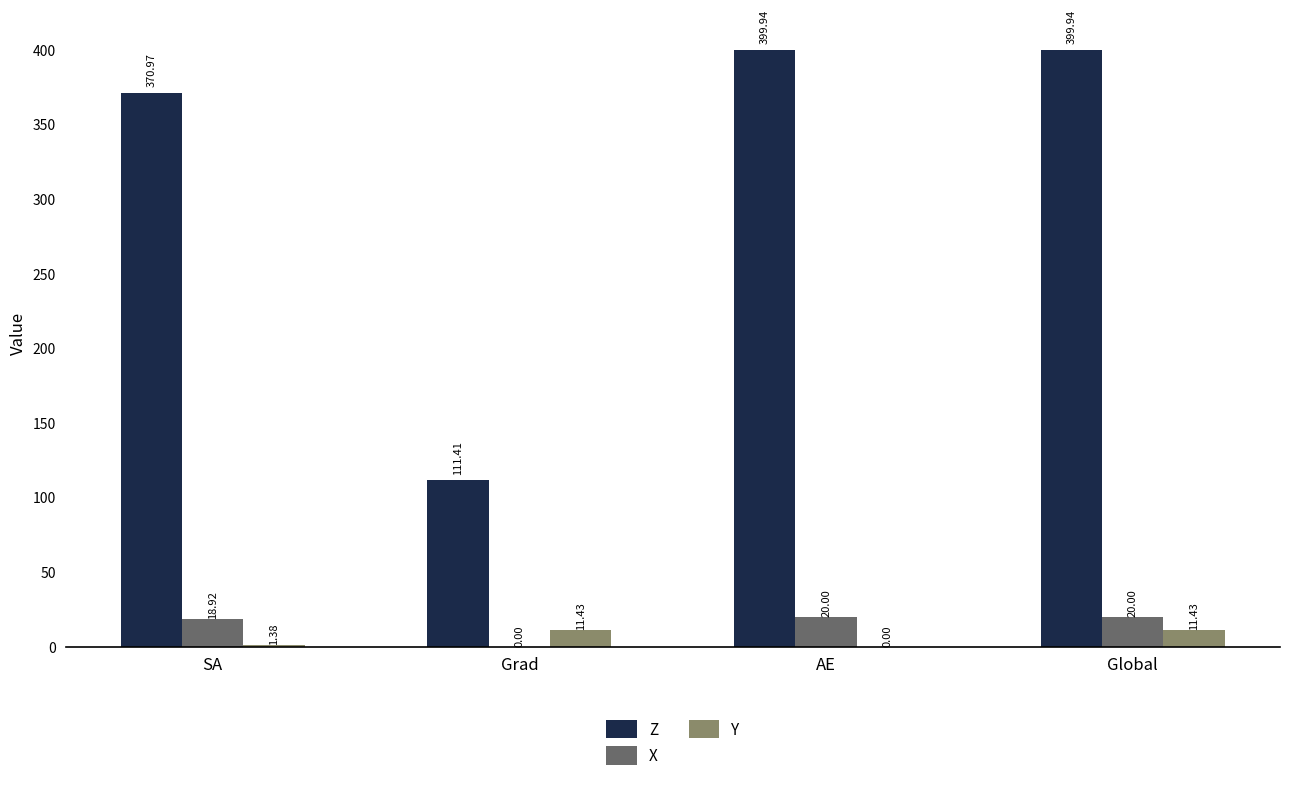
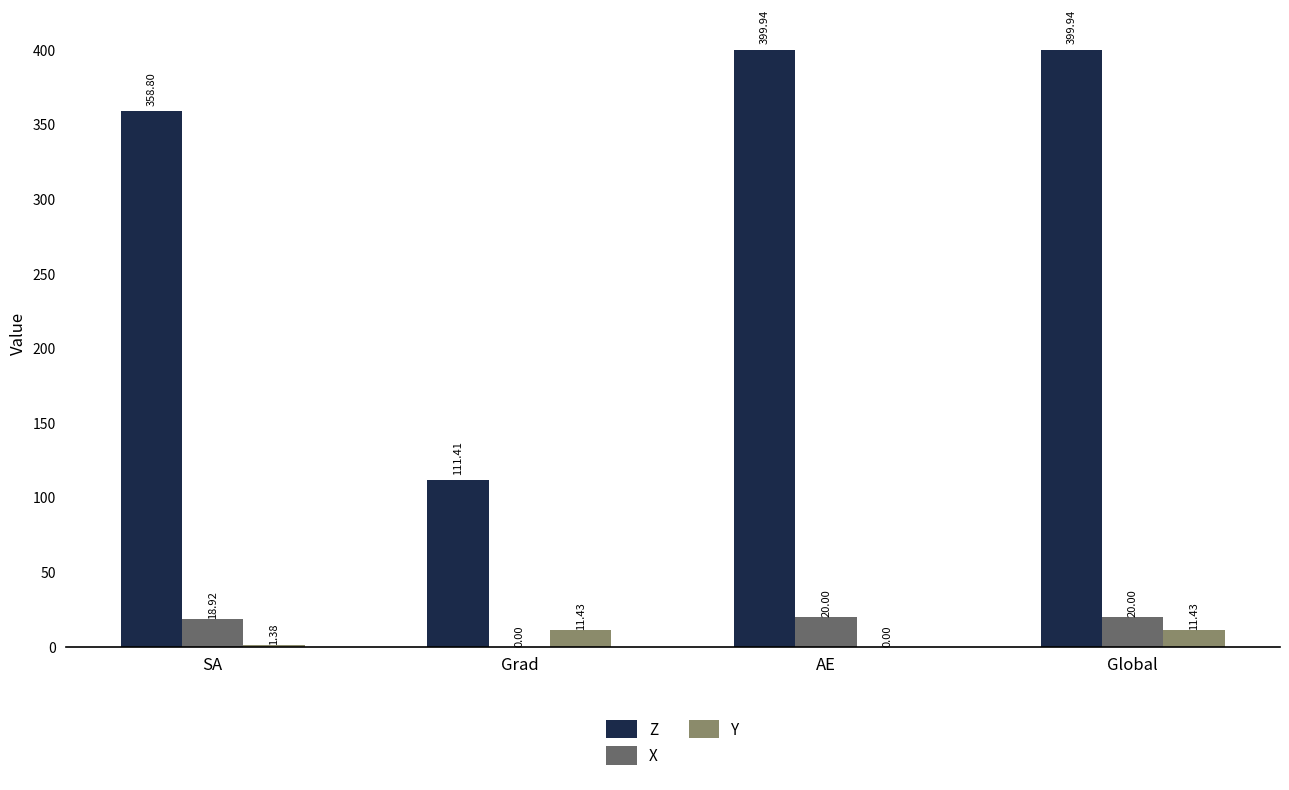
  {
    "Z": {
-     "SA": 370.97,
+     "SA": 358.80,
      "Grad": 111.41,
      "AE": 399.94,
      "Global": 399.94
    }
  }
